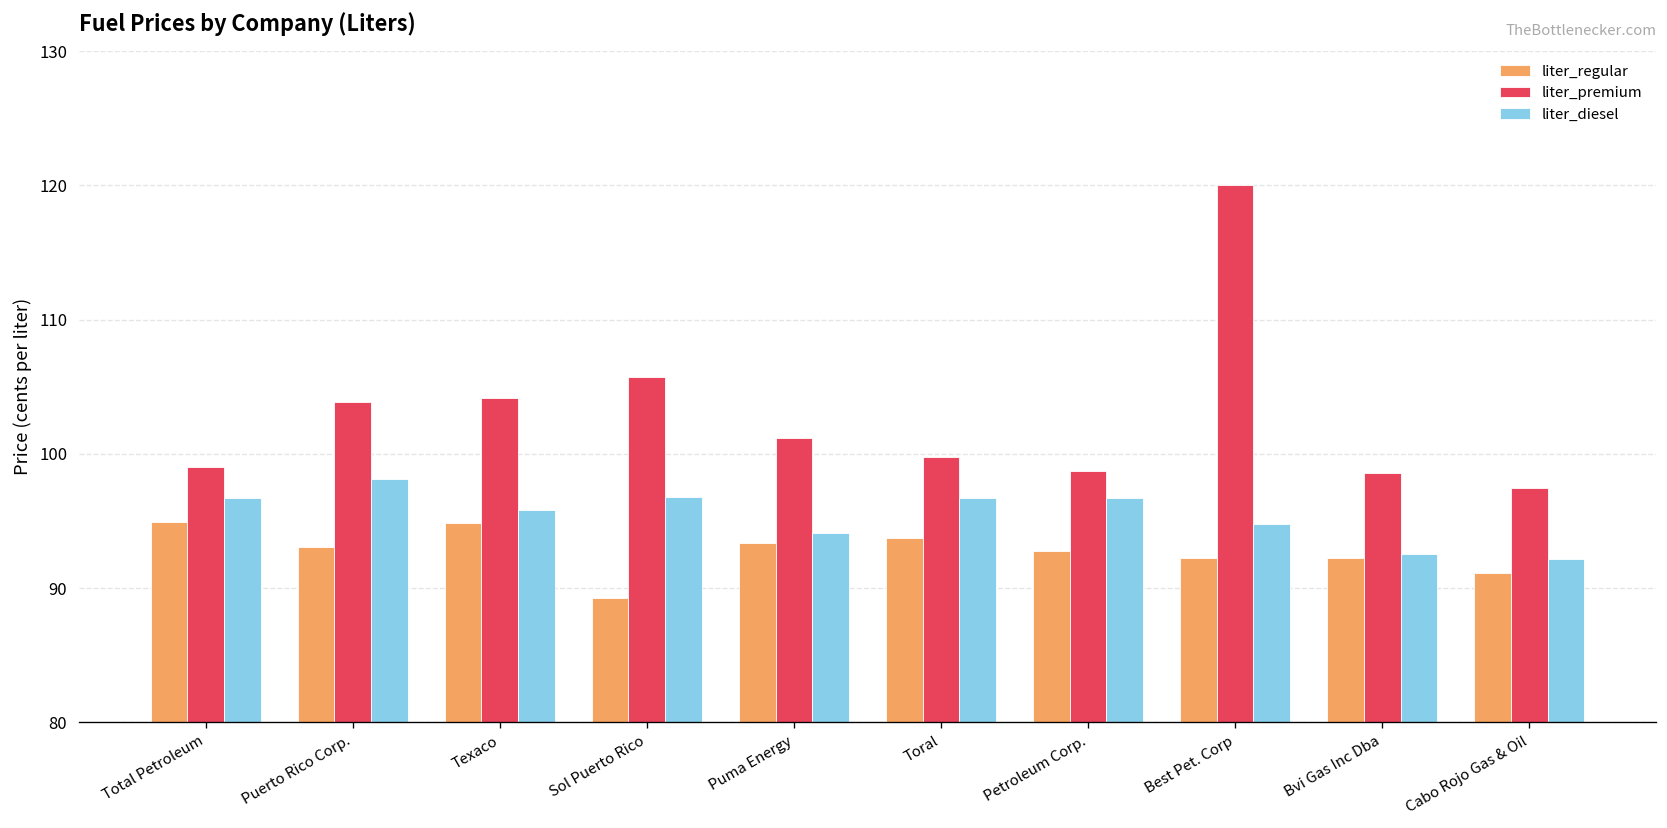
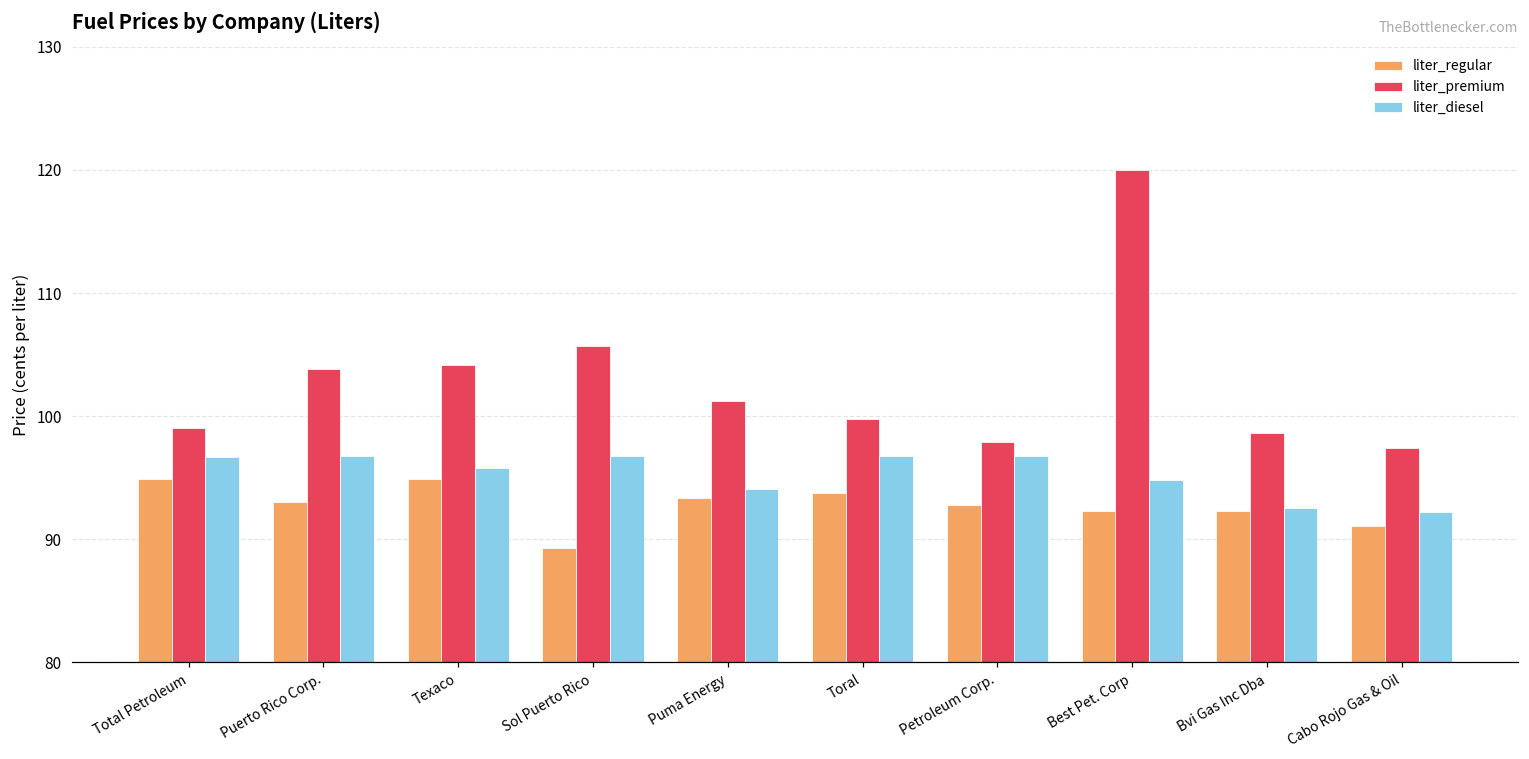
  {
    "liter_regular": {
      "Total Petroleum": 94.9,
      "Puerto Rico Corp.": 93.1,
      "Texaco": 94.9,
      "Sol Puerto Rico": 89.3,
      "Puma Energy": 93.4,
      "Toral": 93.7,
      "Petroleum Corp.": 92.7,
      "Best Pet. Corp": 92.3,
      "Bvi Gas Inc Dba": 92.3,
      "Cabo Rojo Gas & Oil": 91.1
    },
    "liter_premium": {
      "Total Petroleum": 99.0,
      "Puerto Rico Corp.": 103.8,
      "Texaco": 104.1,
      "Sol Puerto Rico": 105.7,
      "Puma Energy": 101.2,
      "Toral": 99.7,
-     "Petroleum Corp.": 98.7,
+     "Petroleum Corp.": 97.9,
      "Best Pet. Corp": 120.0,
      "Bvi Gas Inc Dba": 98.6,
      "Cabo Rojo Gas & Oil": 97.5
    },
    "liter_diesel": {
      "Total Petroleum": 96.7,
-     "Puerto Rico Corp.": 98.1,
+     "Puerto Rico Corp.": 96.8,
      "Texaco": 95.8,
      "Sol Puerto Rico": 96.8,
      "Puma Energy": 94.1,
      "Toral": 96.7,
      "Petroleum Corp.": 96.7,
      "Best Pet. Corp": 94.8,
      "Bvi Gas Inc Dba": 92.5,
      "Cabo Rojo Gas & Oil": 92.2
    }
  }
